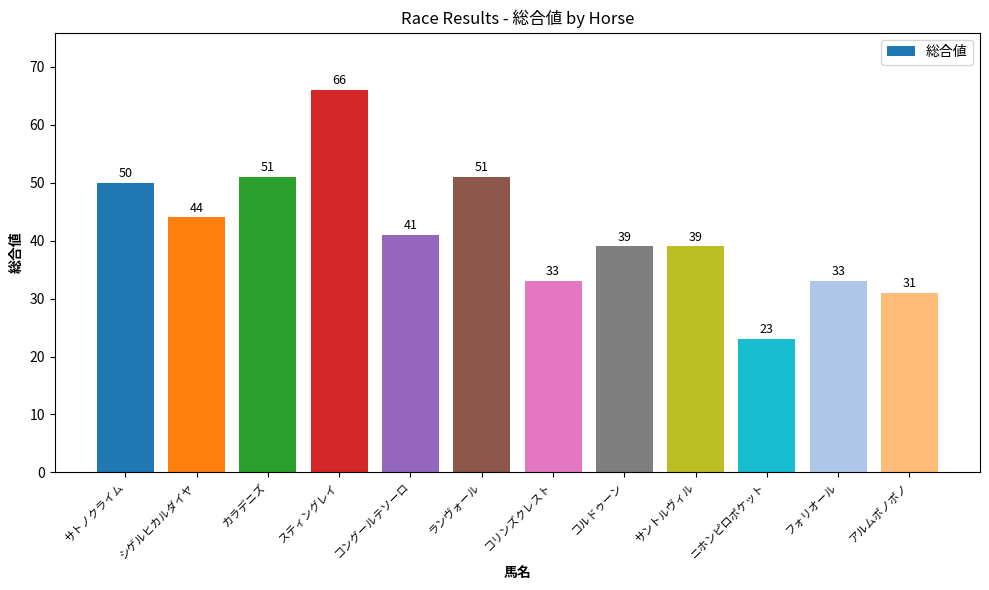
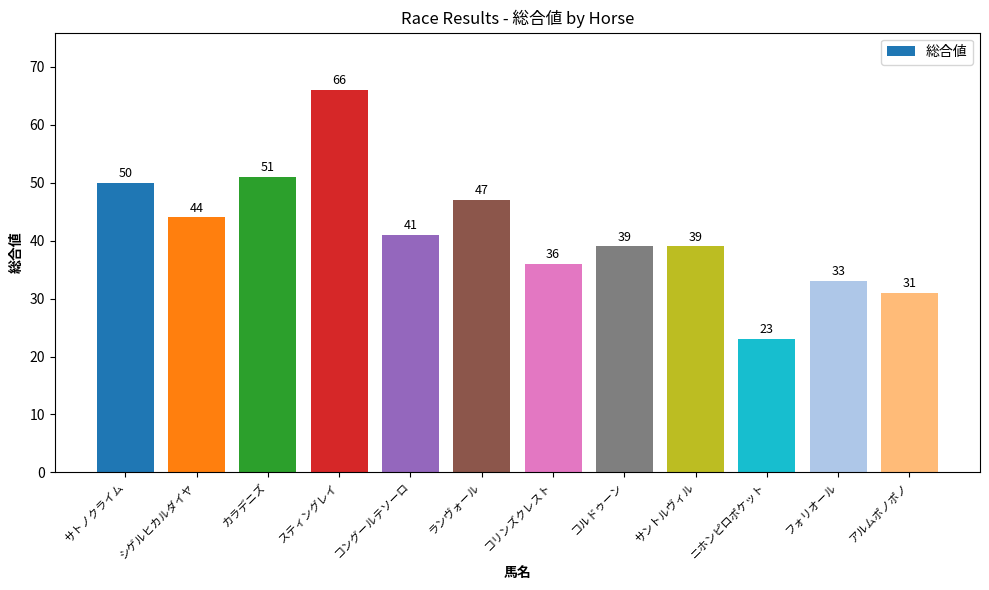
  {
    "サトノクライム": 50,
    "シゲルヒカルダイヤ": 44,
    "カラデニズ": 51,
    "スティングレイ": 66,
    "コングールテソーロ": 41,
-   "ランヴォール": 51,
-   "コリンズクレスト": 33,
+   "ランヴォール": 47,
+   "コリンズクレスト": 36,
    "コルドゥーン": 39,
    "サントルヴィル": 39,
    "ニホンピロポケット": 23,
    "フォリオール": 33,
    "アルムポノポノ": 31
  }
